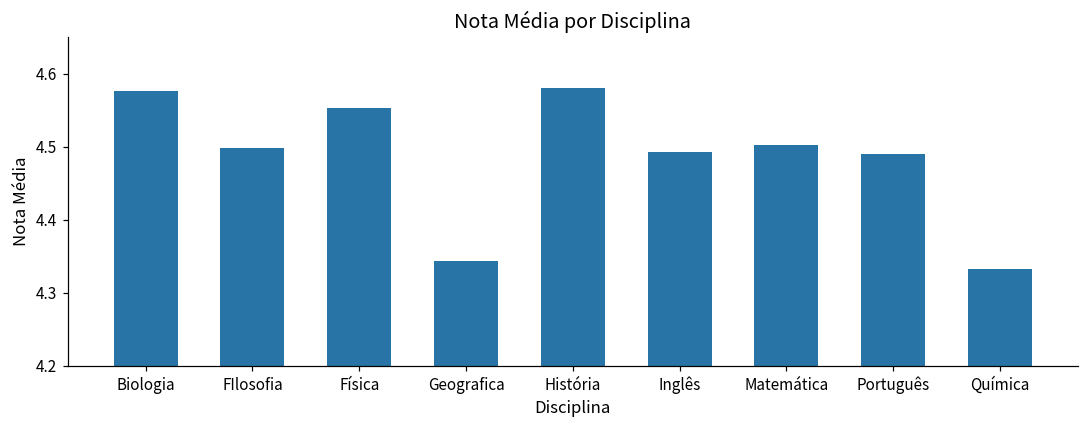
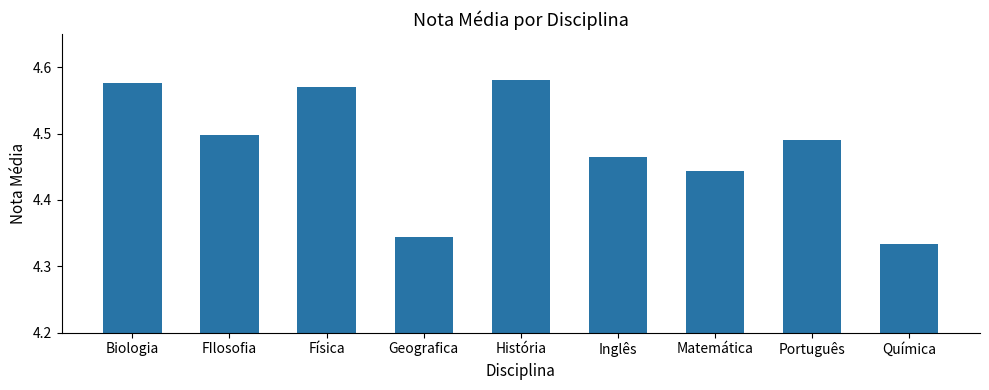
  {
    "Biologia": 4.58,
    "FIlosofia": 4.50,
-   "Física": 4.55,
+   "Física": 4.57,
    "Geografica": 4.34,
    "História": 4.58,
-   "Inglês": 4.49,
-   "Matemática": 4.50,
+   "Inglês": 4.47,
+   "Matemática": 4.44,
    "Português": 4.49,
    "Química": 4.33
  }
